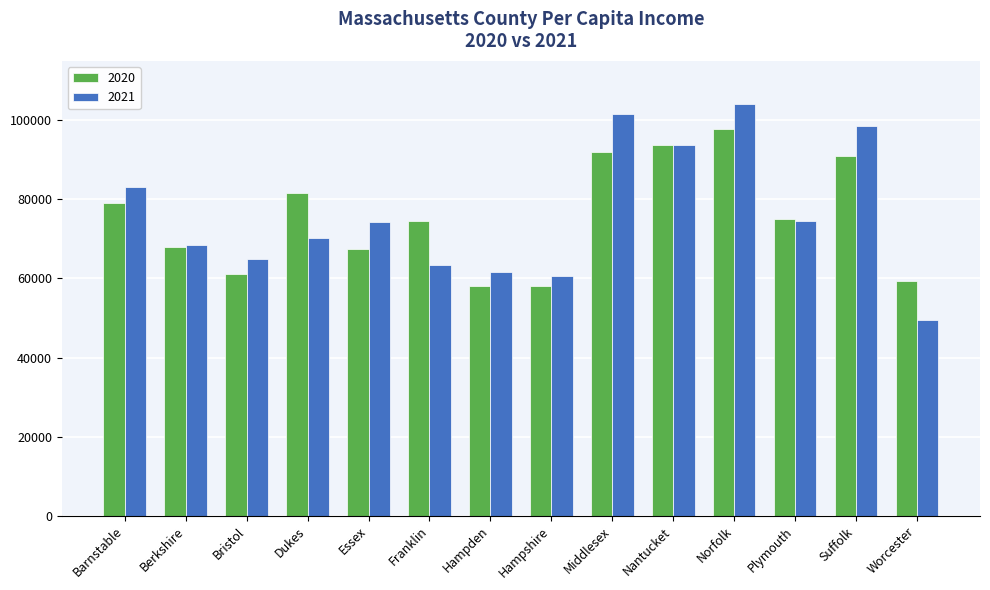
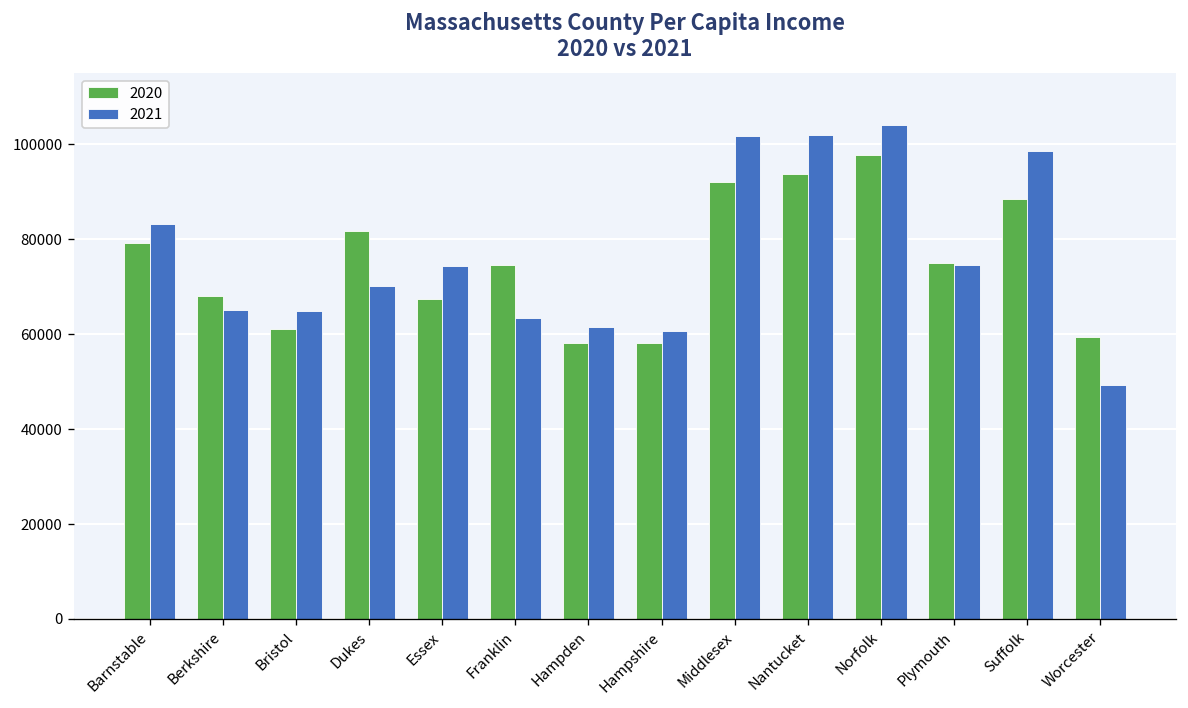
  {
    "2020": {
      "Barnstable": 79000,
      "Berkshire": 68000,
      "Bristol": 61000,
      "Dukes": 82000,
      "Essex": 67000,
      "Franklin": 75000,
      "Hampden": 58000,
      "Hampshire": 58000,
      "Middlesex": 92000,
      "Nantucket": 94000,
      "Norfolk": 98000,
      "Plymouth": 75000,
-     "Suffolk": 91000,
+     "Suffolk": 88000,
      "Worcester": 59000
    },
    "2021": {
      "Barnstable": 83000,
-     "Berkshire": 68000,
+     "Berkshire": 65000,
      "Bristol": 65000,
      "Dukes": 70000,
      "Essex": 74000,
      "Franklin": 63000,
      "Hampden": 62000,
      "Hampshire": 61000,
      "Middlesex": 102000,
-     "Nantucket": 94000,
+     "Nantucket": 102000,
      "Norfolk": 104000,
      "Plymouth": 75000,
      "Suffolk": 99000,
      "Worcester": 49000
    }
  }
